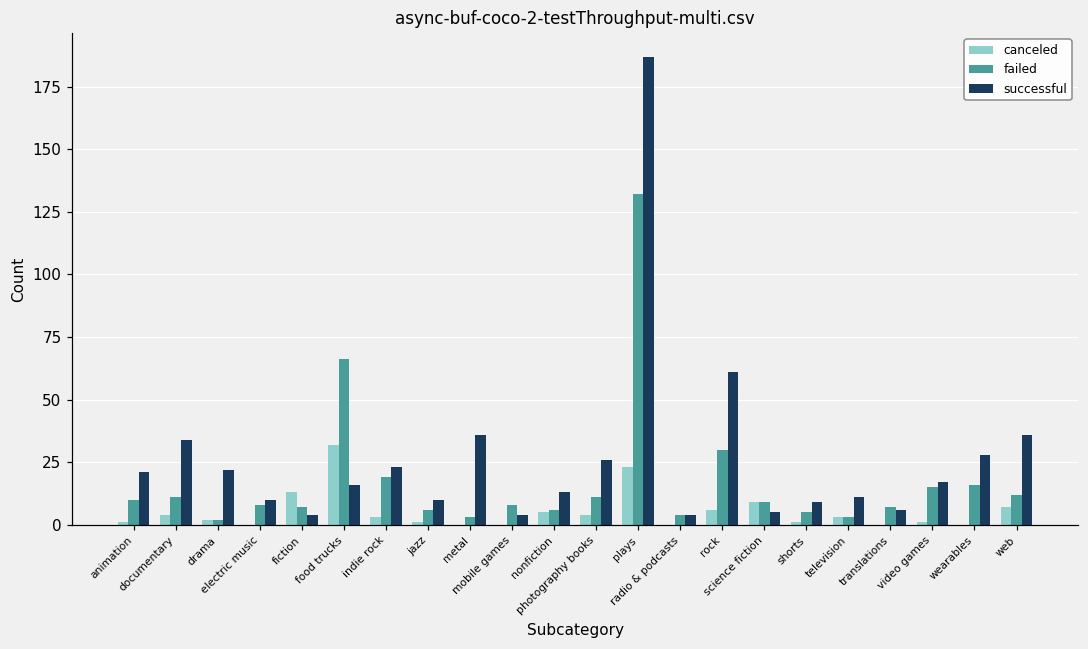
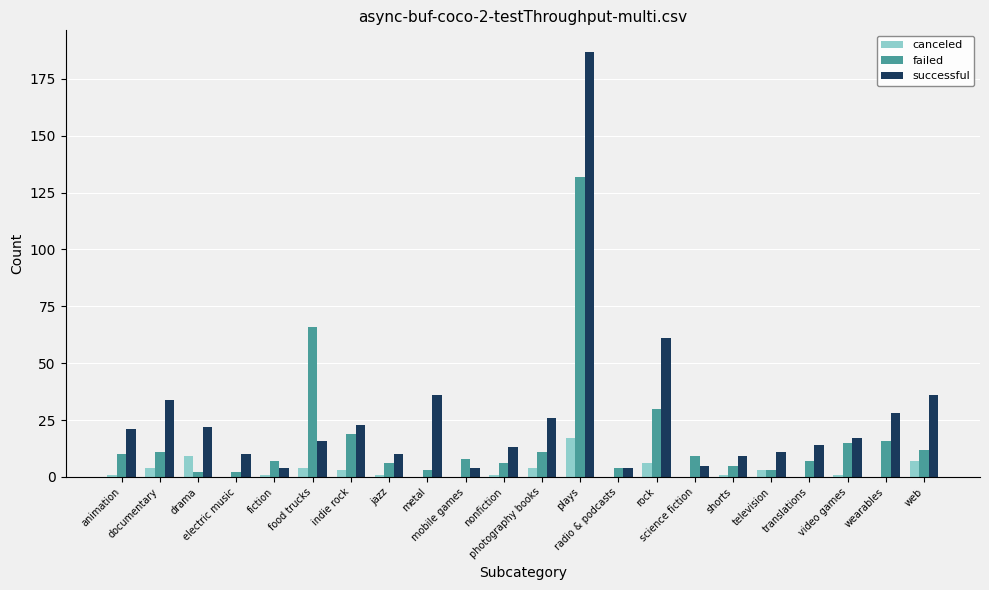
  {
    "canceled": {
      "documentary": 4,
-     "drama": 2,
+     "drama": 9,
      "electric music": 0,
-     "fiction": 13,
-     "food trucks": 32,
+     "fiction": 1,
+     "food trucks": 4,
      "indie rock": 3,
      "metal": 0,
      "mobile games": 0,
-     "nonfiction": 5,
+     "nonfiction": 1,
      "photography books": 4,
-     "plays": 23,
+     "plays": 17,
      "radio & podcasts": 0,
      "rock": 6,
-     "science fiction": 9,
+     "science fiction": 0,
      "television": 3,
      "translations": 0,
      "wearables": 0,
      "web": 7
    },
    "failed": {
      "animation": 10,
      "documentary": 11,
      "drama": 2,
-     "electric music": 8,
+     "electric music": 2,
      "fiction": 7,
      "food trucks": 66,
      "indie rock": 19,
      "jazz": 6,
      "metal": 3,
      "mobile games": 8,
      "nonfiction": 6,
      "photography books": 11,
      "plays": 132,
      "radio & podcasts": 4,
      "rock": 30,
      "science fiction": 9,
      "shorts": 5,
      "television": 3,
      "translations": 7,
      "video games": 15,
      "wearables": 16,
      "web": 12
    },
    "successful": {
      "animation": 21,
      "documentary": 34,
      "drama": 22,
      "electric music": 10,
      "fiction": 4,
      "food trucks": 16,
      "indie rock": 23,
      "jazz": 10,
      "metal": 36,
      "mobile games": 4,
      "nonfiction": 13,
      "photography books": 26,
      "plays": 187,
      "radio & podcasts": 4,
      "rock": 61,
      "science fiction": 5,
      "shorts": 9,
      "television": 11,
-     "translations": 6,
+     "translations": 14,
      "video games": 17,
      "wearables": 28,
      "web": 36
    }
  }
